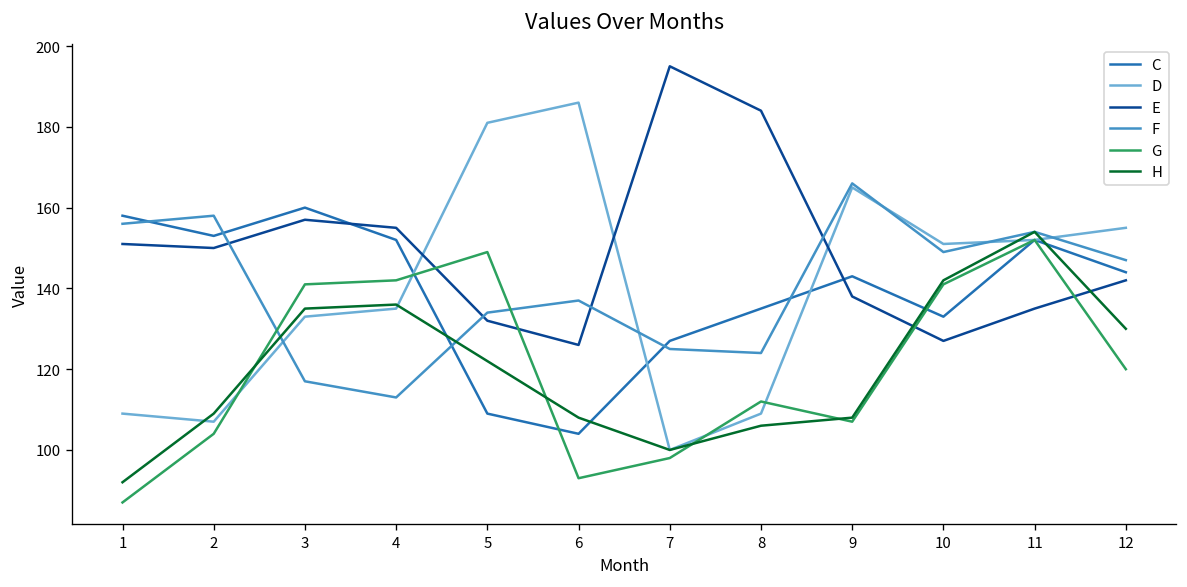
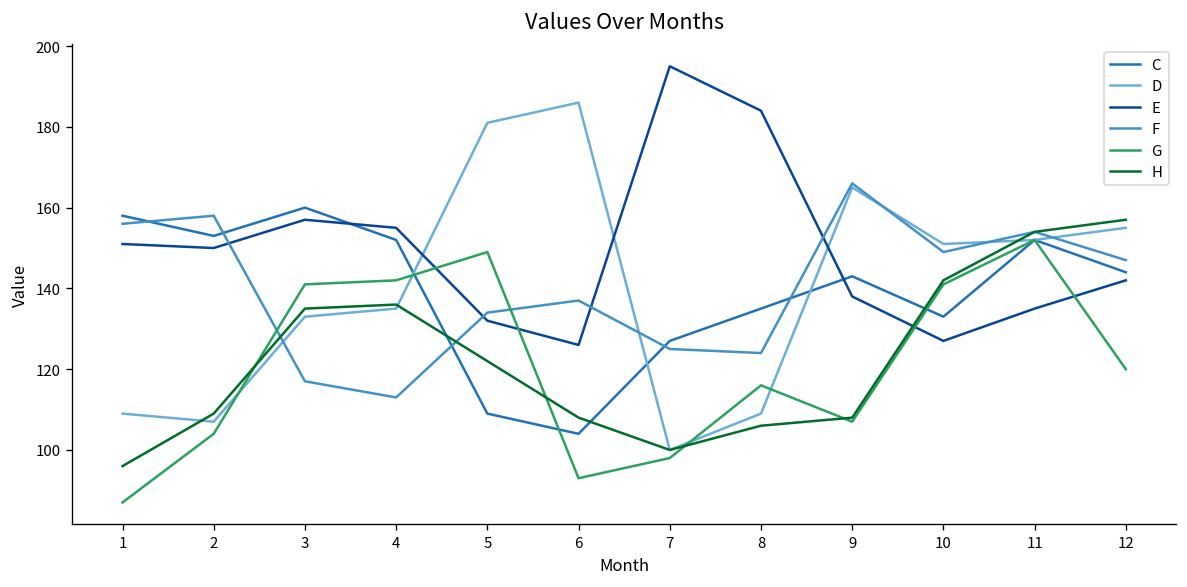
  {
    "E": {
      "1": 151,
      "2": 150,
      "3": 157,
      "4": 155,
      "5": 132,
      "6": 126,
      "7": 195,
      "8": 184,
      "9": 138,
      "10": 127,
      "11": 135,
      "12": 142
    },
    "G": {
      "1": 87,
      "2": 104,
      "3": 141,
      "4": 142,
      "5": 149,
      "6": 93,
      "7": 98,
-     "8": 112,
+     "8": 116,
      "9": 107,
      "10": 141,
      "12": 120
    },
    "H": {
-     "1": 92,
+     "1": 96,
      "2": 109,
      "3": 135,
      "4": 136,
      "5": 122,
      "6": 108,
      "8": 106,
      "9": 108,
      "10": 142,
-     "12": 130
+     "12": 157
    }
  }
